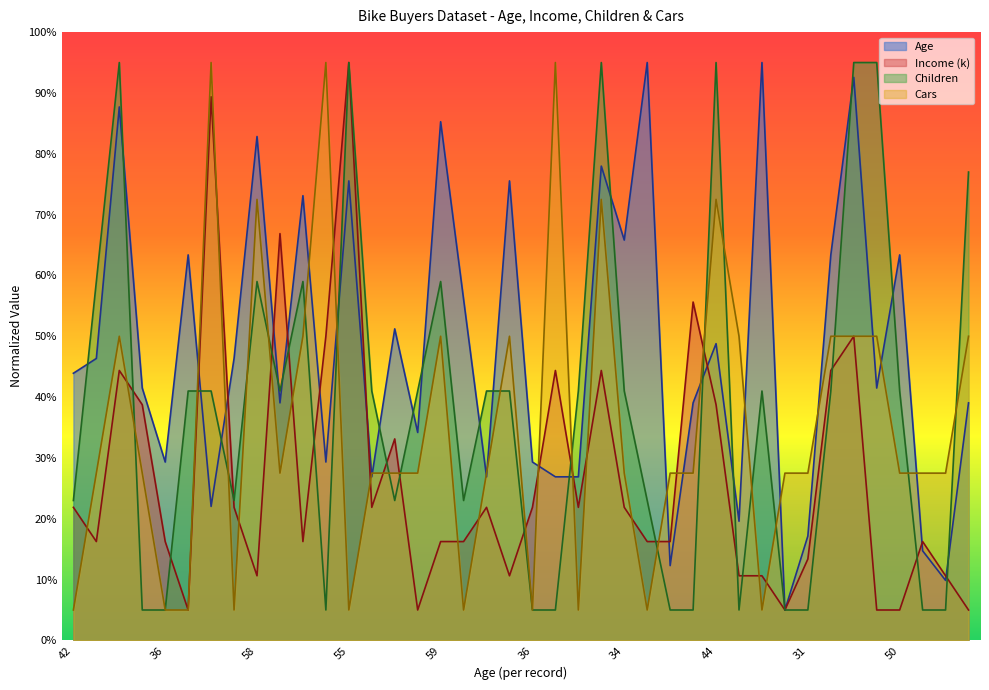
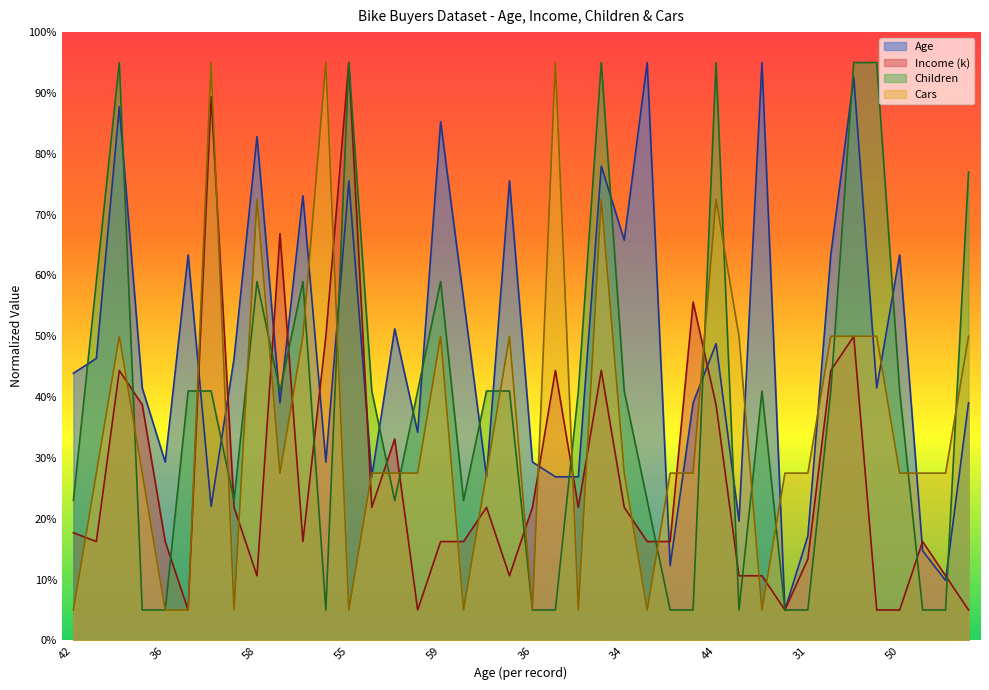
  {
    "Age": {
      "42": "44%",
      "58": "83%",
      "59": "85%",
      "34": "66%",
      "44": "49%",
      "31": "17%"
    },
    "Income (k)": {
-     "42": "22%",
+     "42": "18%",
      "58": "11%",
      "59": "16%",
      "34": "22%",
      "44": "39%",
      "31": "13%"
    },
    "Children": {
      "42": "23%",
      "58": "59%",
      "59": "59%",
      "34": "41%",
      "44": "95%",
      "31": "5%"
    },
    "Cars": {
      "42": "5%",
      "58": "73%",
      "59": "50%",
      "34": "28%",
      "44": "73%",
      "31": "28%"
    }
  }
